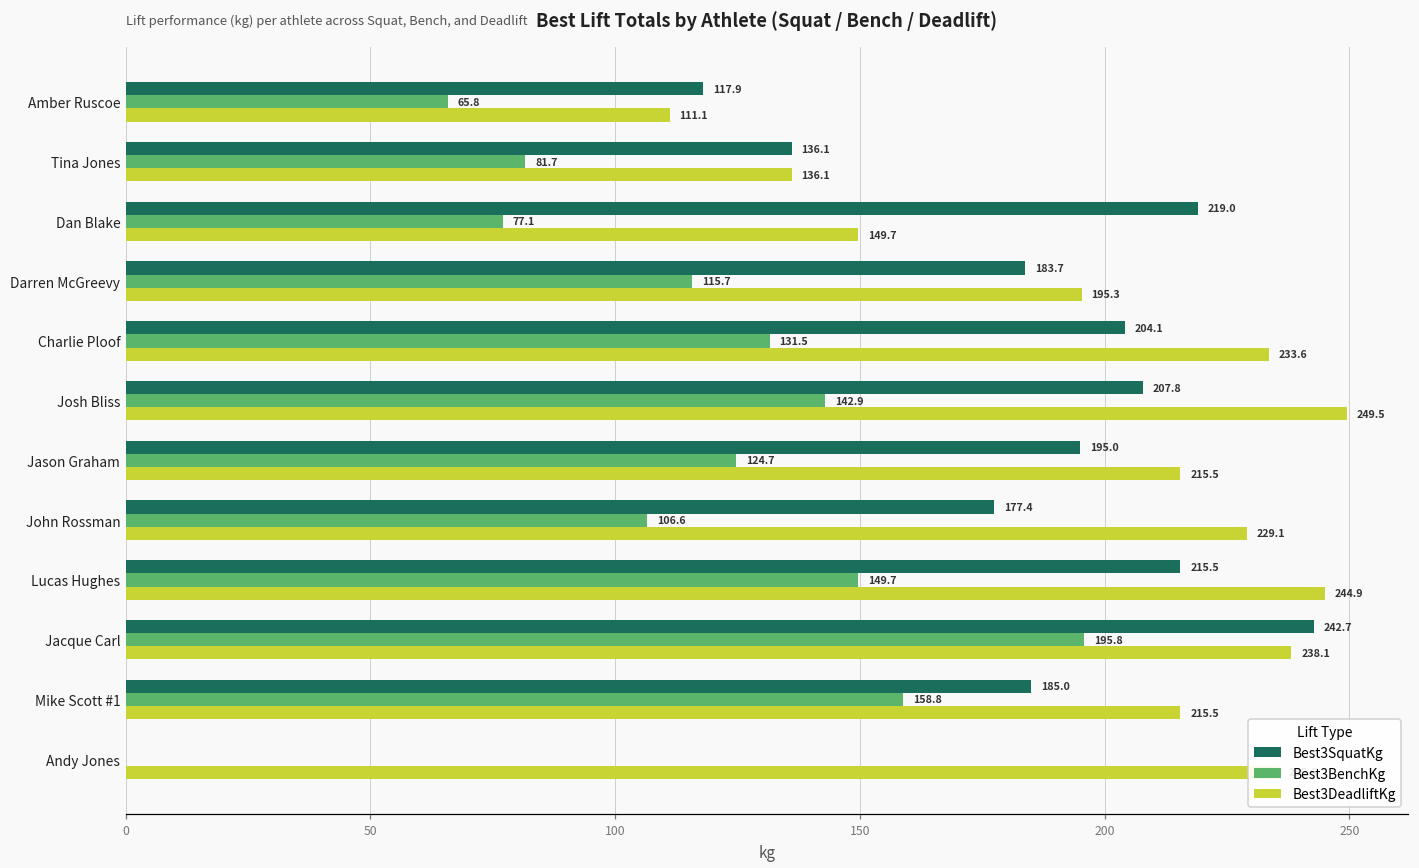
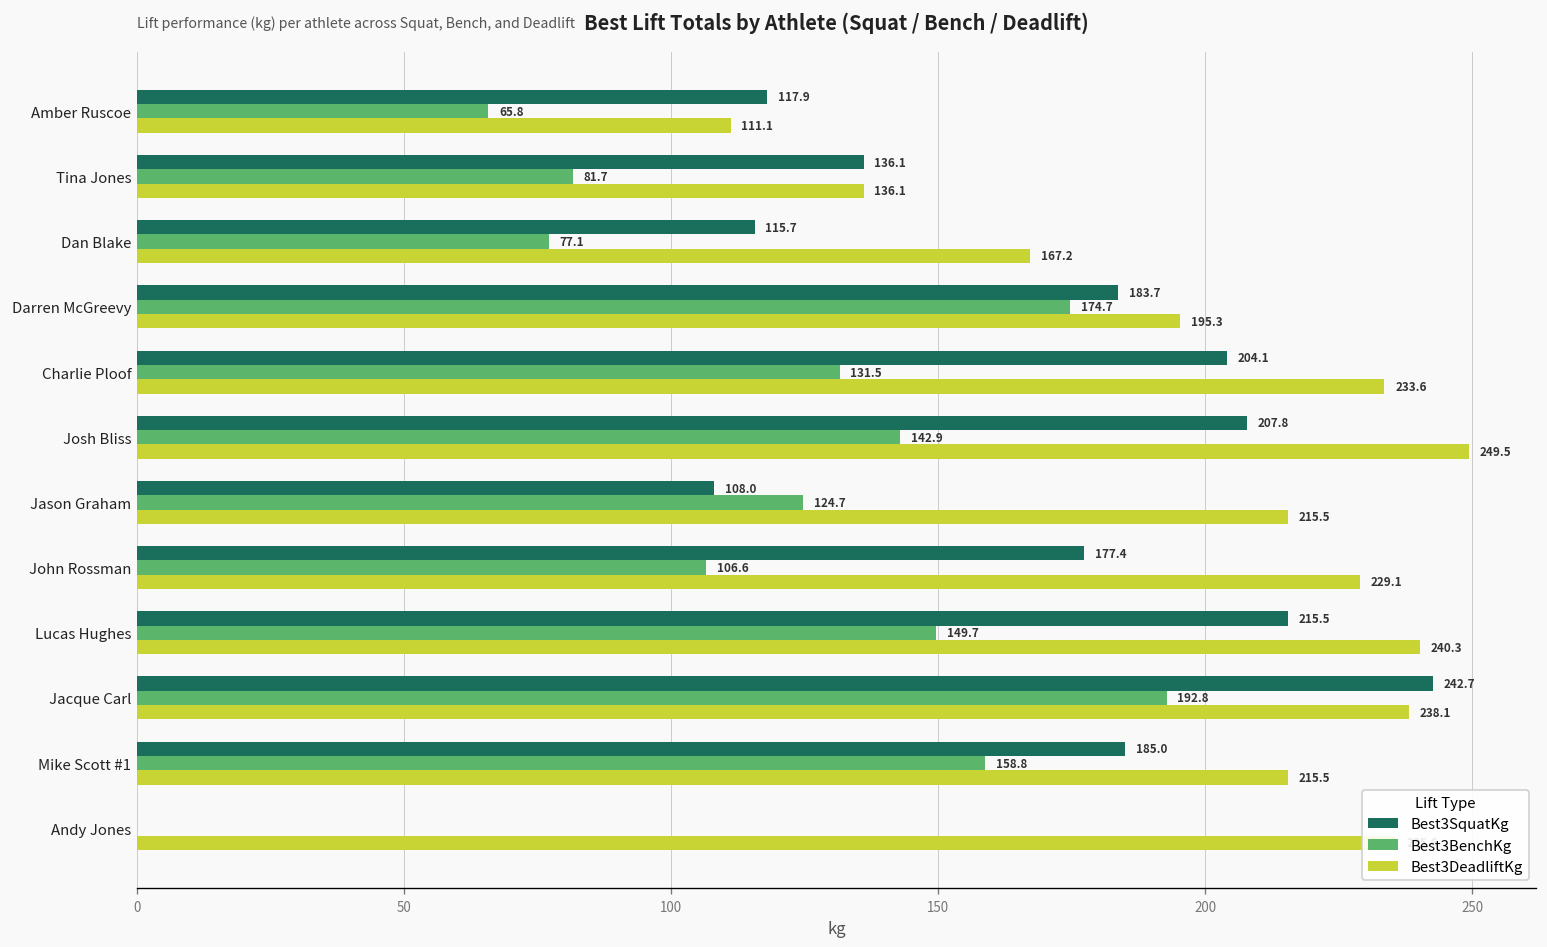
  {
    "Best3SquatKg": {
      "Amber Ruscoe": 117.9,
      "Tina Jones": 136.1,
-     "Dan Blake": 219.0,
+     "Dan Blake": 115.7,
      "Darren McGreevy": 183.7,
      "Charlie Ploof": 204.1,
      "Josh Bliss": 207.8,
-     "Jason Graham": 195.0,
+     "Jason Graham": 108.0,
      "John Rossman": 177.4,
      "Lucas Hughes": 215.5,
      "Jacque Carl": 242.7,
      "Mike Scott #1": 185.0
    },
    "Best3BenchKg": {
      "Amber Ruscoe": 65.8,
      "Tina Jones": 81.7,
      "Dan Blake": 77.1,
-     "Darren McGreevy": 115.7,
+     "Darren McGreevy": 174.7,
      "Charlie Ploof": 131.5,
      "Josh Bliss": 142.9,
      "Jason Graham": 124.7,
      "John Rossman": 106.6,
      "Lucas Hughes": 149.7,
-     "Jacque Carl": 195.8,
+     "Jacque Carl": 192.8,
      "Mike Scott #1": 158.8
    },
    "Best3DeadliftKg": {
      "Amber Ruscoe": 111.1,
      "Tina Jones": 136.1,
-     "Dan Blake": 149.7,
+     "Dan Blake": 167.2,
      "Darren McGreevy": 195.3,
      "Charlie Ploof": 233.6,
      "Josh Bliss": 249.5,
      "Jason Graham": 215.5,
      "John Rossman": 229.1,
-     "Lucas Hughes": 244.9,
+     "Lucas Hughes": 240.3,
      "Jacque Carl": 238.1,
      "Mike Scott #1": 215.5
    }
  }
